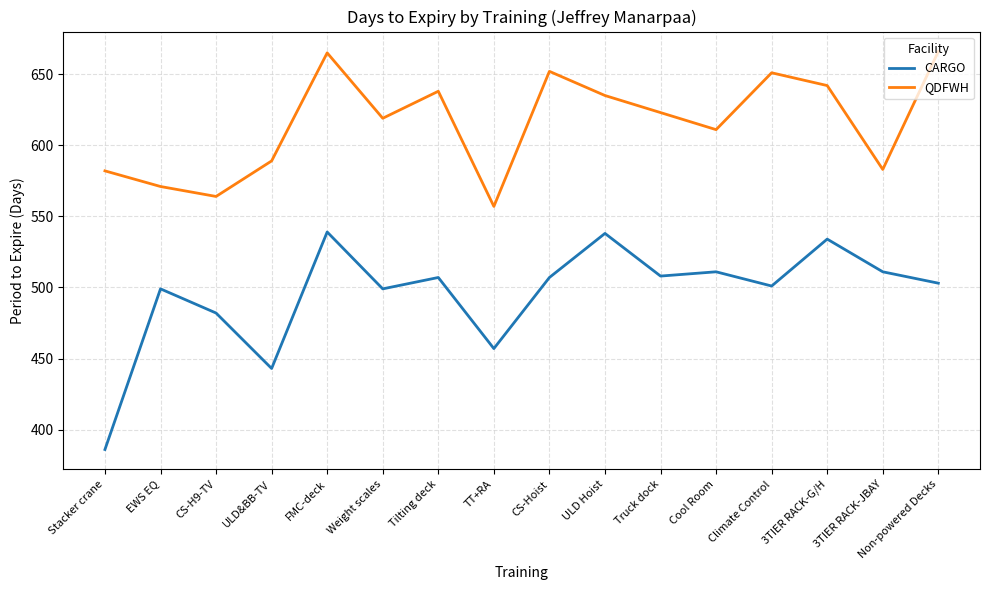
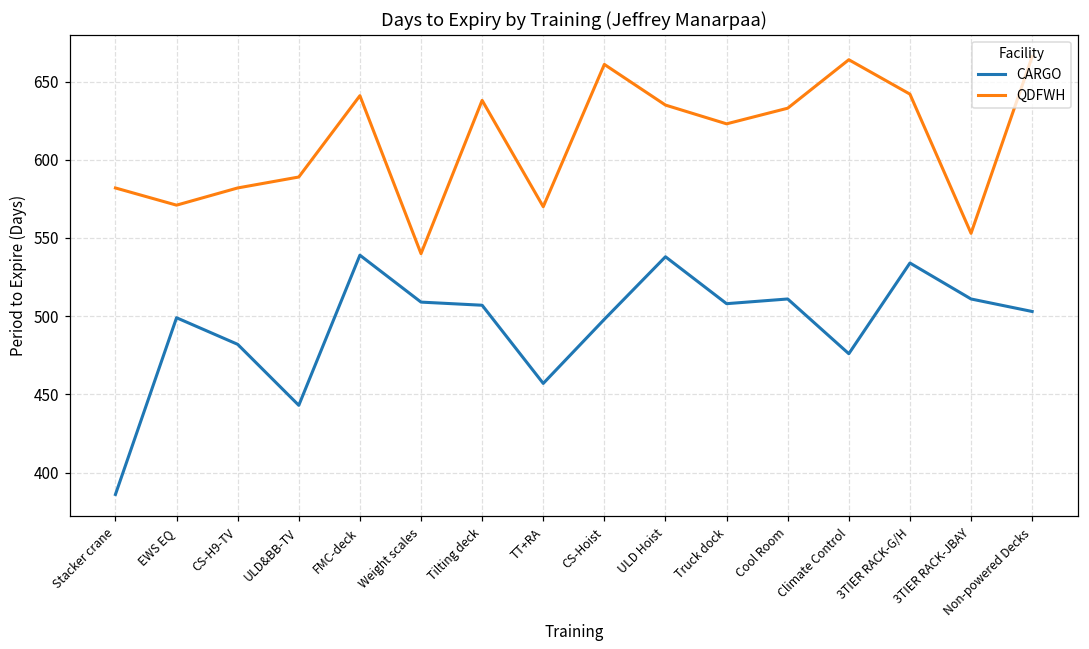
  {
    "CARGO": {
      "Stacker crane": 386,
      "EWS EQ": 499,
      "CS-H9-TV": 482,
      "ULD&BB-TV": 443,
      "FMC-deck": 539,
-     "Weight scales": 499,
+     "Weight scales": 509,
      "Tilting deck": 507,
      "TT+RA": 457,
-     "CS-Hoist": 507,
+     "CS-Hoist": 498,
      "ULD Hoist": 538,
      "Truck dock": 508,
      "Cool Room": 511,
-     "Climate Control": 501,
+     "Climate Control": 476,
      "3TIER RACK-G/H": 534,
      "3TIER RACK-JBAY": 511,
      "Non-powered Decks": 503
    },
    "QDFWH": {
      "Stacker crane": 582,
      "EWS EQ": 571,
-     "CS-H9-TV": 564,
+     "CS-H9-TV": 582,
      "ULD&BB-TV": 589,
-     "FMC-deck": 665,
-     "Weight scales": 619,
+     "FMC-deck": 641,
+     "Weight scales": 540,
      "Tilting deck": 638,
-     "TT+RA": 557,
-     "CS-Hoist": 652,
+     "TT+RA": 570,
+     "CS-Hoist": 661,
      "ULD Hoist": 635,
      "Truck dock": 623,
-     "Cool Room": 611,
-     "Climate Control": 651,
+     "Cool Room": 633,
+     "Climate Control": 664,
      "3TIER RACK-G/H": 642,
-     "3TIER RACK-JBAY": 583
+     "3TIER RACK-JBAY": 553
    }
  }
